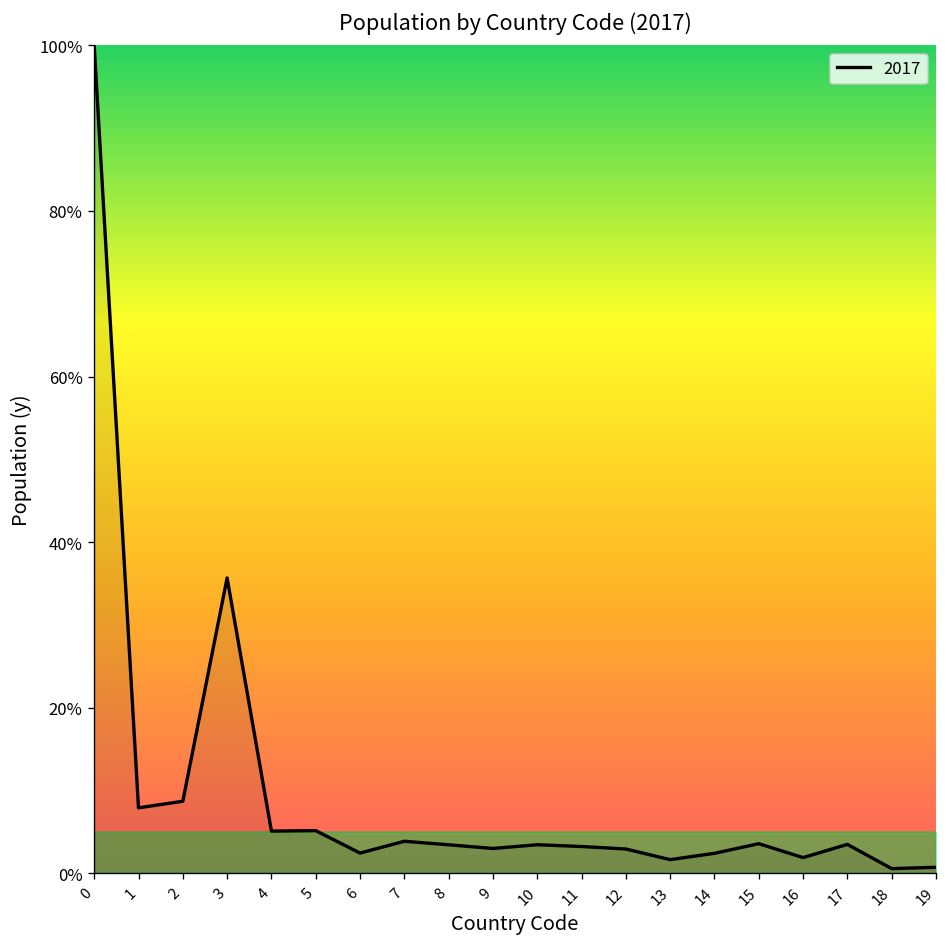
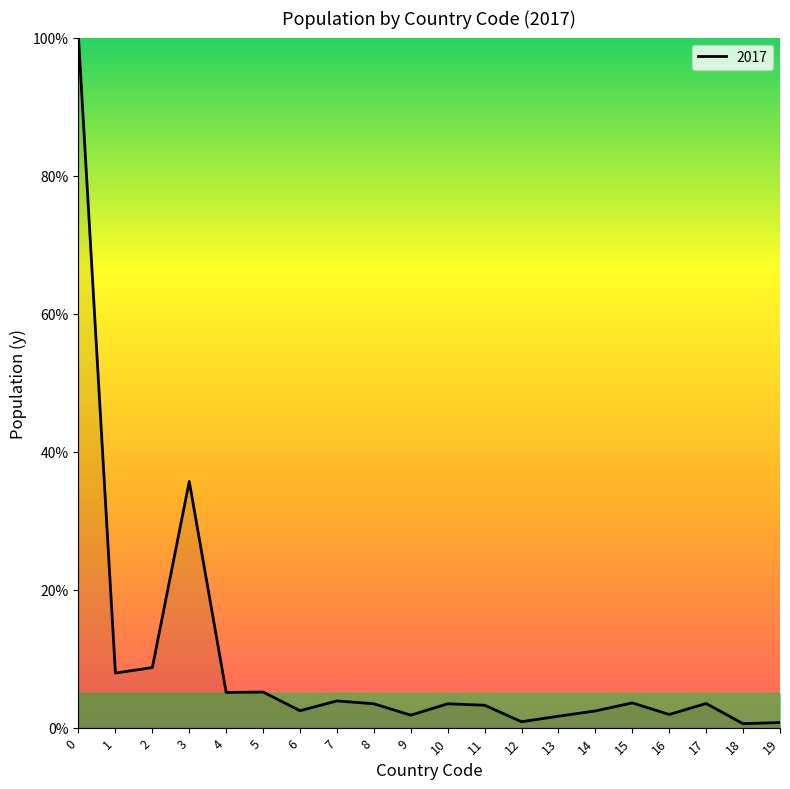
  {
    "2017": {
      "0": "100%",
      "1": "8%",
      "2": "9%",
      "3": "36%",
      "6": "2%",
      "7": "4%",
      "8": "3%",
-     "9": "3%",
+     "9": "2%",
      "10": "3%",
      "11": "3%",
-     "12": "3%",
+     "12": "1%",
      "13": "2%",
      "14": "2%",
      "15": "4%",
      "16": "2%",
      "17": "3%",
      "18": "1%",
      "19": "1%"
    }
  }
